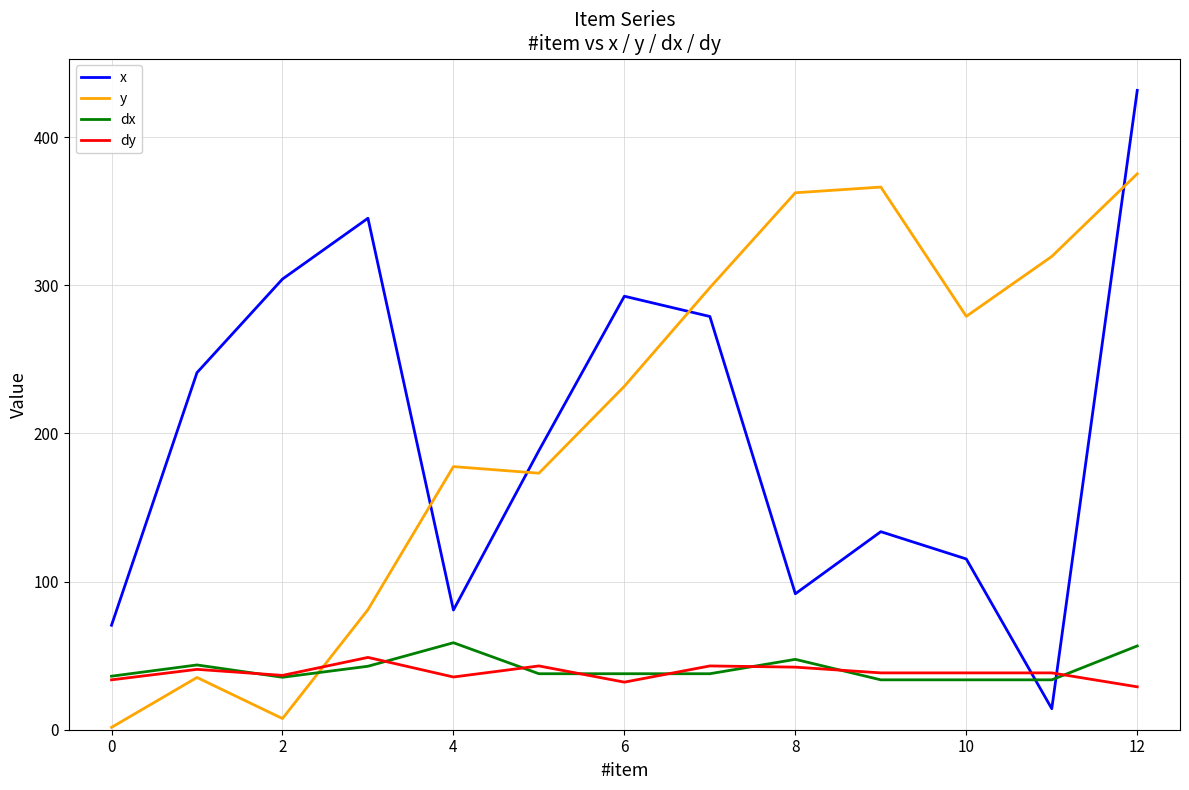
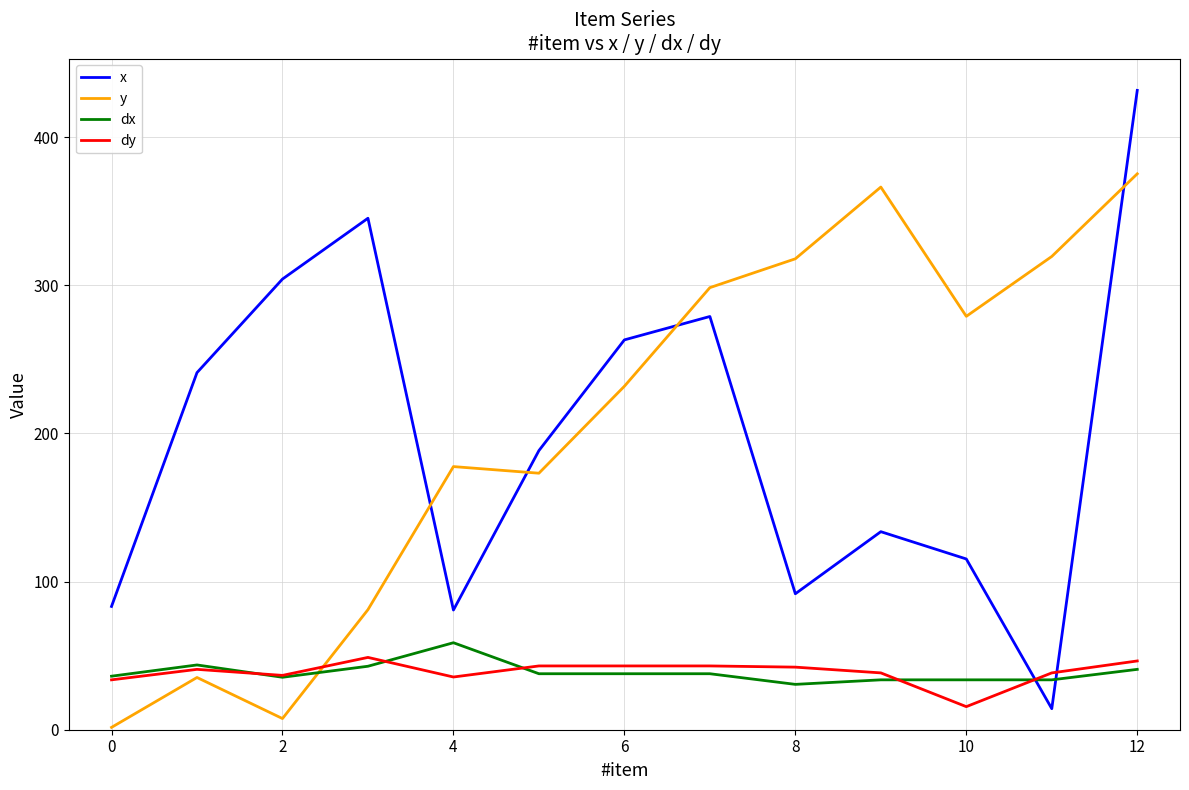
  {
    "x": {
-     "0": 71,
+     "0": 83,
      "2": 304,
      "4": 81,
-     "6": 293,
+     "6": 263,
      "8": 92,
      "10": 115,
      "12": 432
    },
    "y": {
      "0": 2,
      "2": 8,
      "4": 178,
      "6": 232,
-     "8": 362,
+     "8": 318,
      "10": 279,
      "12": 375
    },
    "dx": {
      "0": 36,
      "4": 59,
      "6": 38,
-     "8": 48,
+     "8": 31,
      "10": 34,
-     "12": 57
+     "12": 41
    },
    "dy": {
      "0": 34,
      "4": 36,
-     "6": 32,
+     "6": 43,
      "8": 42,
-     "10": 38,
-     "12": 29
+     "10": 16,
+     "12": 46
    }
  }
